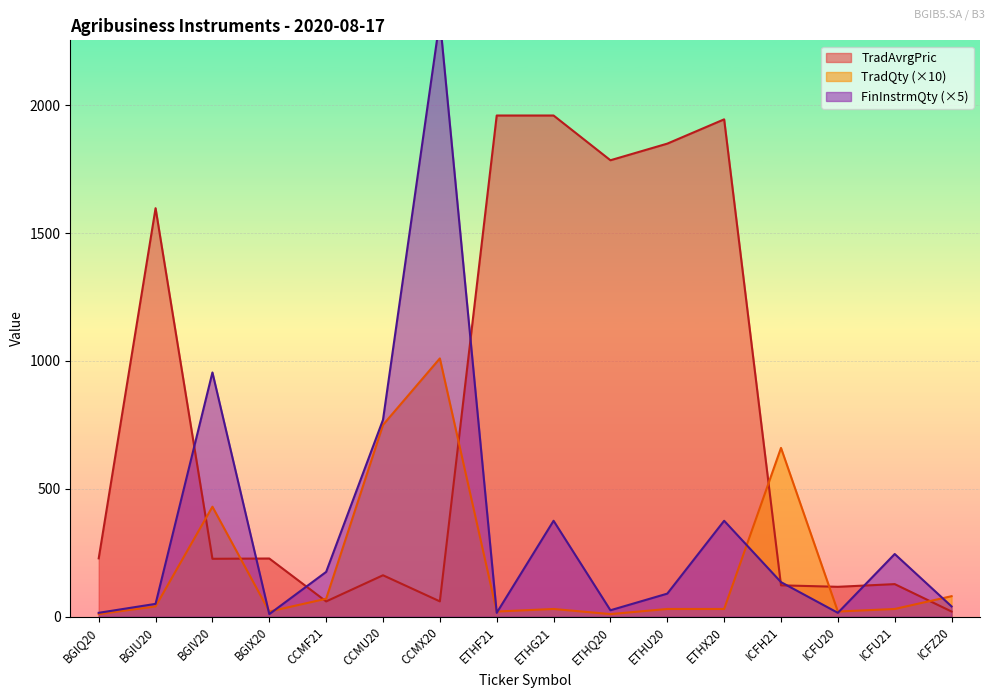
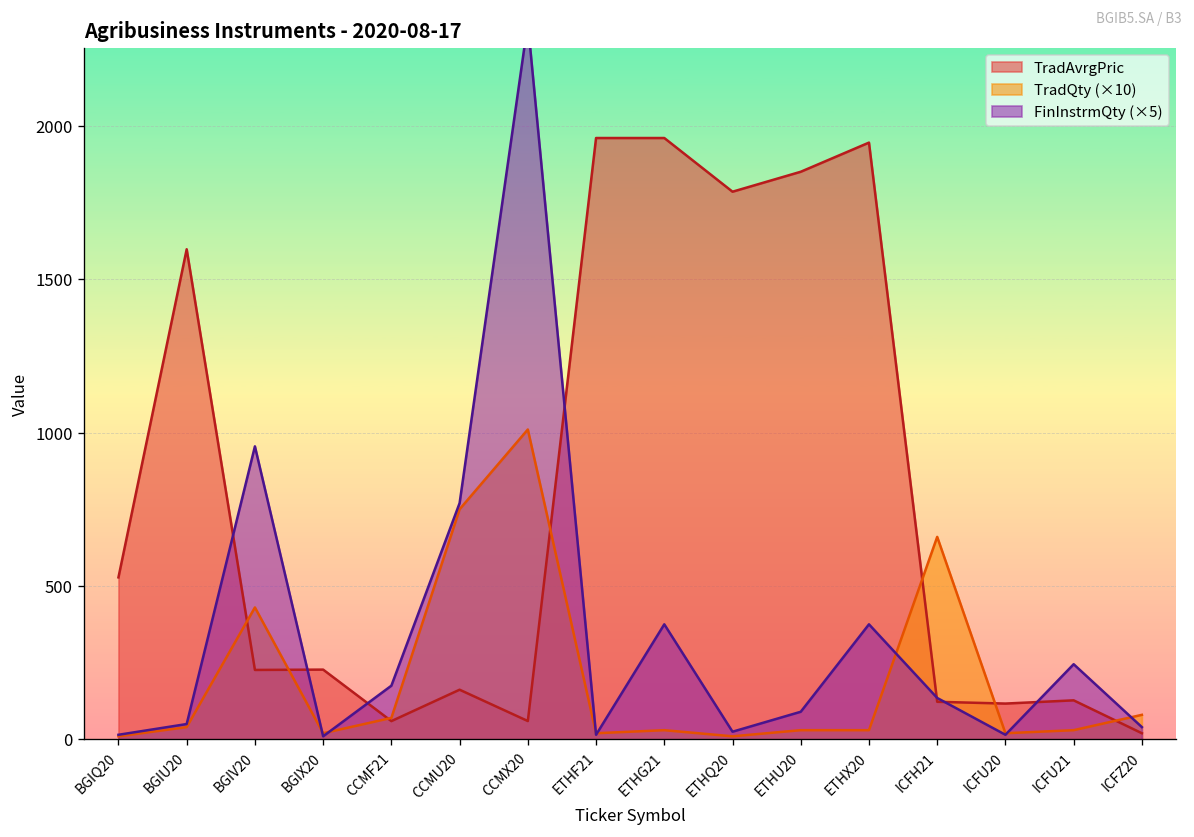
  {
    "TradAvrgPric": {
-     "BGIQ20": 230,
+     "BGIQ20": 530,
      "BGIU20": 1600,
      "BGIV20": 230,
      "BGIX20": 230,
      "CCMF21": 60,
      "CCMU20": 160,
      "CCMX20": 60,
      "ETHF21": 1960,
      "ETHG21": 1960,
      "ETHQ20": 1790,
      "ETHU20": 1850,
      "ETHX20": 1950,
      "ICFH21": 120,
      "ICFU20": 120,
      "ICFU21": 130,
      "ICFZ20": 20
    },
    "TradQty (×10)": {
      "BGIV20": 430,
      "BGIX20": 20,
      "CCMF21": 70,
      "CCMU20": 750,
      "CCMX20": 1010,
      "ETHG21": 30,
      "ETHQ20": 10,
      "ETHU20": 30,
      "ETHX20": 30,
      "ICFH21": 660,
      "ICFU21": 30,
      "ICFZ20": 80
    },
    "FinInstrmQty (×5)": {
      "BGIV20": 960,
      "BGIX20": 10,
      "CCMF21": 180,
      "CCMU20": 770,
      "ETHG21": 380,
      "ETHQ20": 30,
      "ETHU20": 90,
      "ETHX20": 380,
      "ICFH21": 140,
      "ICFU21": 250,
      "ICFZ20": 40
    }
  }
